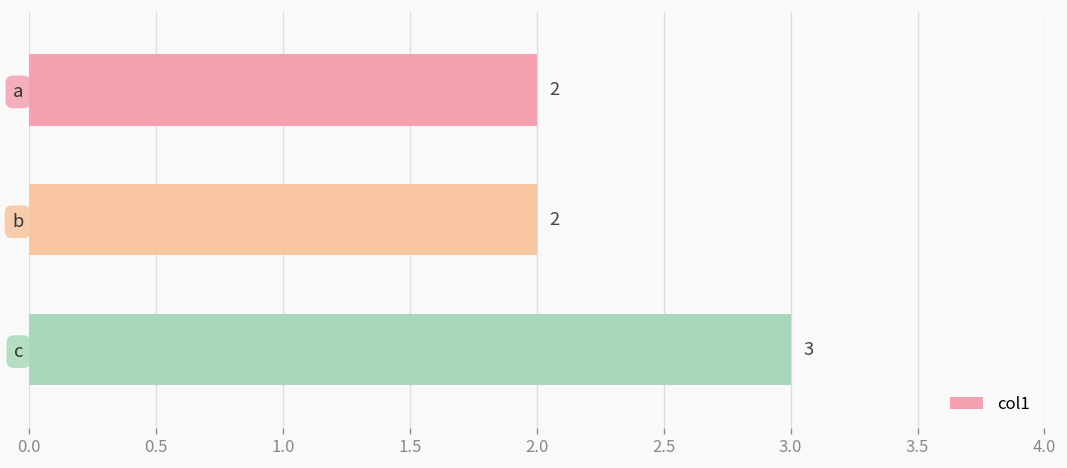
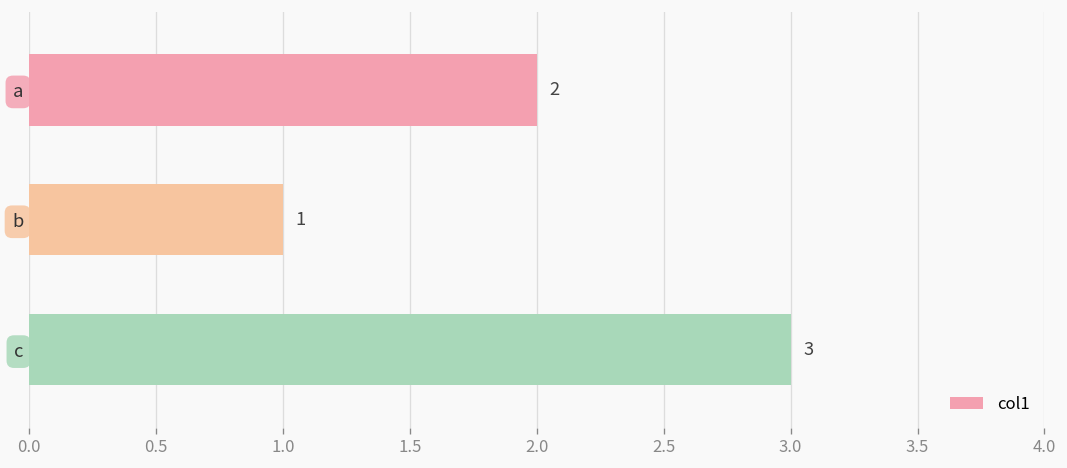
  {
    "a": 2,
-   "b": 2,
+   "b": 1,
    "c": 3
  }
